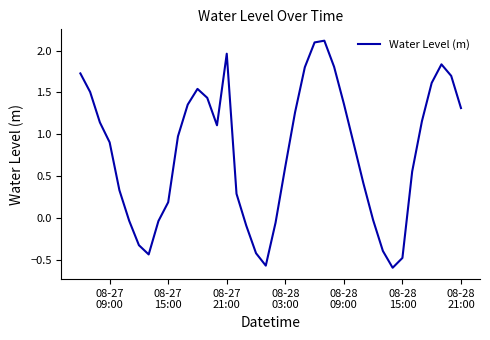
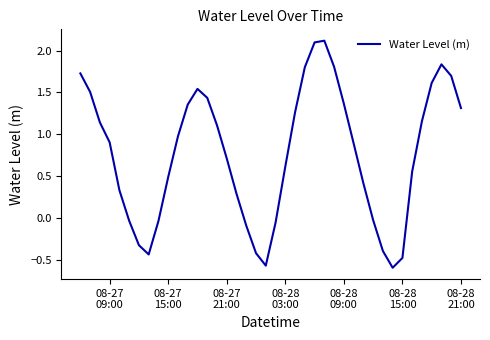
  {
    "08-27 09:00": 0.9,
-   "08-27 15:00": 0.2,
-   "08-27 21:00": 2.0,
+   "08-27 15:00": 0.5,
+   "08-27 21:00": 0.7,
    "08-28 03:00": 0.6,
    "08-28 09:00": 1.4,
    "08-28 15:00": -0.5,
    "08-28 21:00": 1.3
  }
